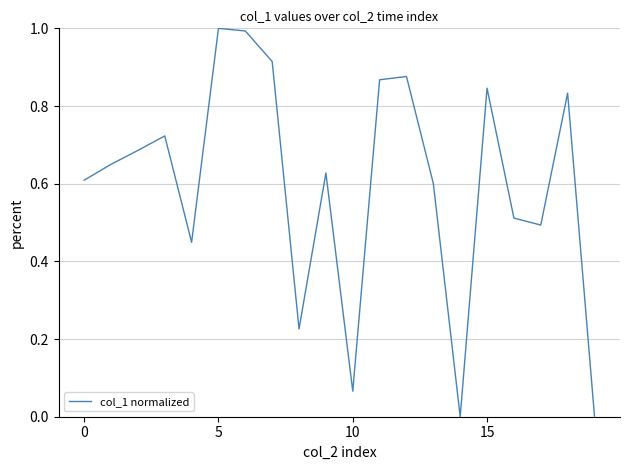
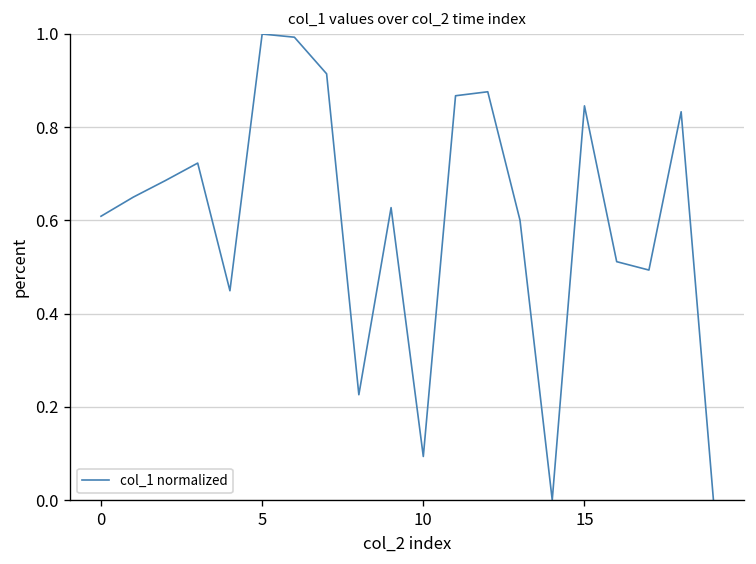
  {
    "0": 0.61,
    "5": 1.00,
-   "10": 0.07,
+   "10": 0.09,
    "15": 0.85
  }
